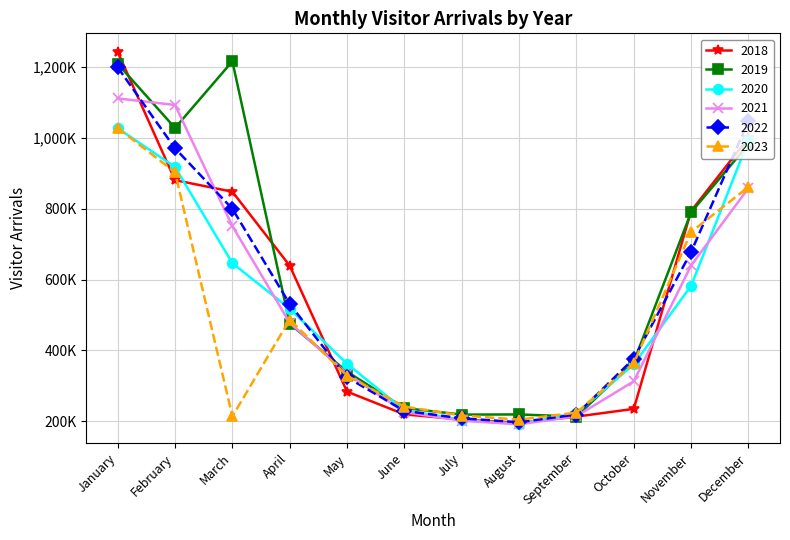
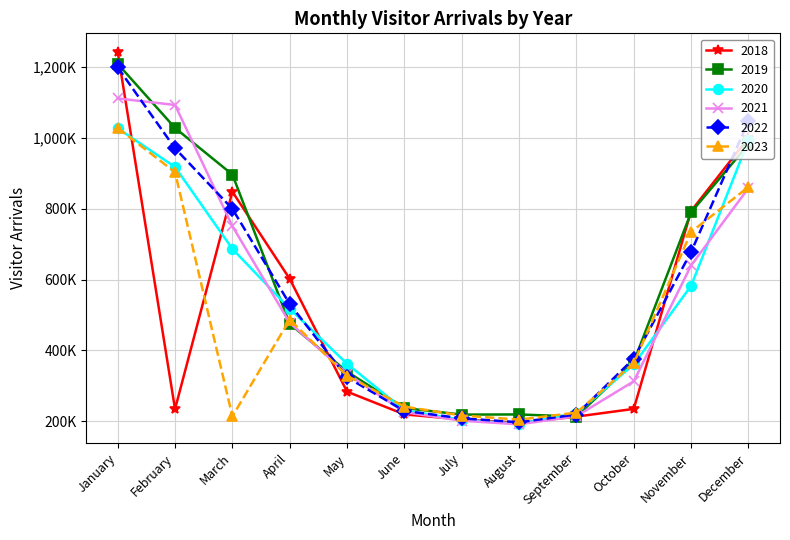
  {
    "2018": {
      "January": "1,240,000",
-     "February": "880,000",
+     "February": "230,000",
      "March": "850,000",
-     "April": "640,000",
+     "April": "600,000",
      "May": "280,000",
      "October": "230,000"
    },
    "2019": {
      "January": "1,210,000",
      "February": "1,030,000",
-     "March": "1,220,000",
+     "March": "900,000",
      "August": "220,000"
    },
    "2020": {
      "February": "920,000",
-     "March": "650,000",
+     "March": "690,000",
      "April": "520,000",
      "May": "360,000",
      "November": "580,000"
    },
    "2021": {
      "January": "1,110,000",
      "February": "1,090,000",
      "March": "750,000",
      "October": "310,000",
      "November": "640,000"
    },
    "2022": {
      "January": "1,200,000",
      "February": "970,000",
      "March": "800,000",
      "April": "530,000",
      "October": "380,000",
      "November": "680,000"
    },
    "2023": {
      "February": "900,000",
      "March": "210,000",
      "April": "490,000",
      "August": "200,000",
      "November": "730,000"
    }
  }
